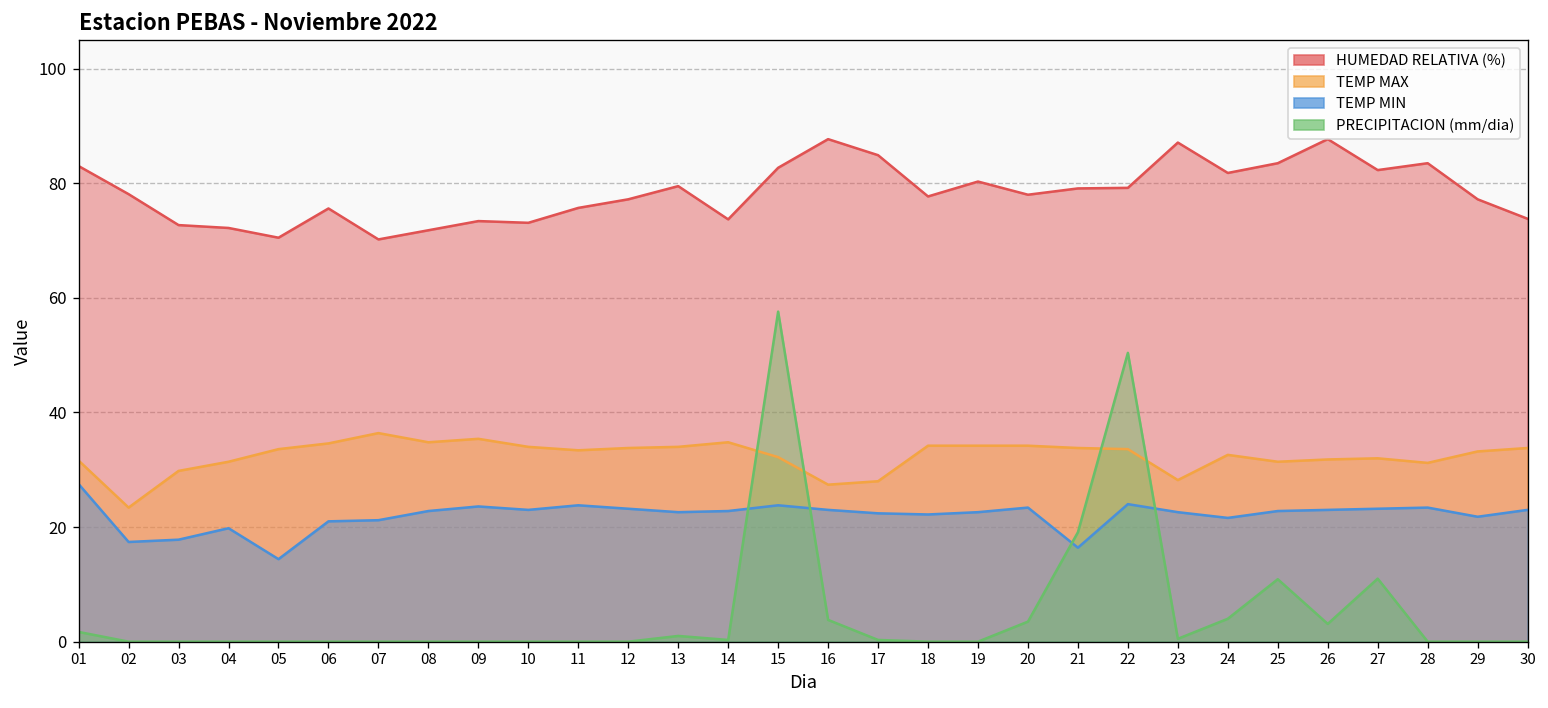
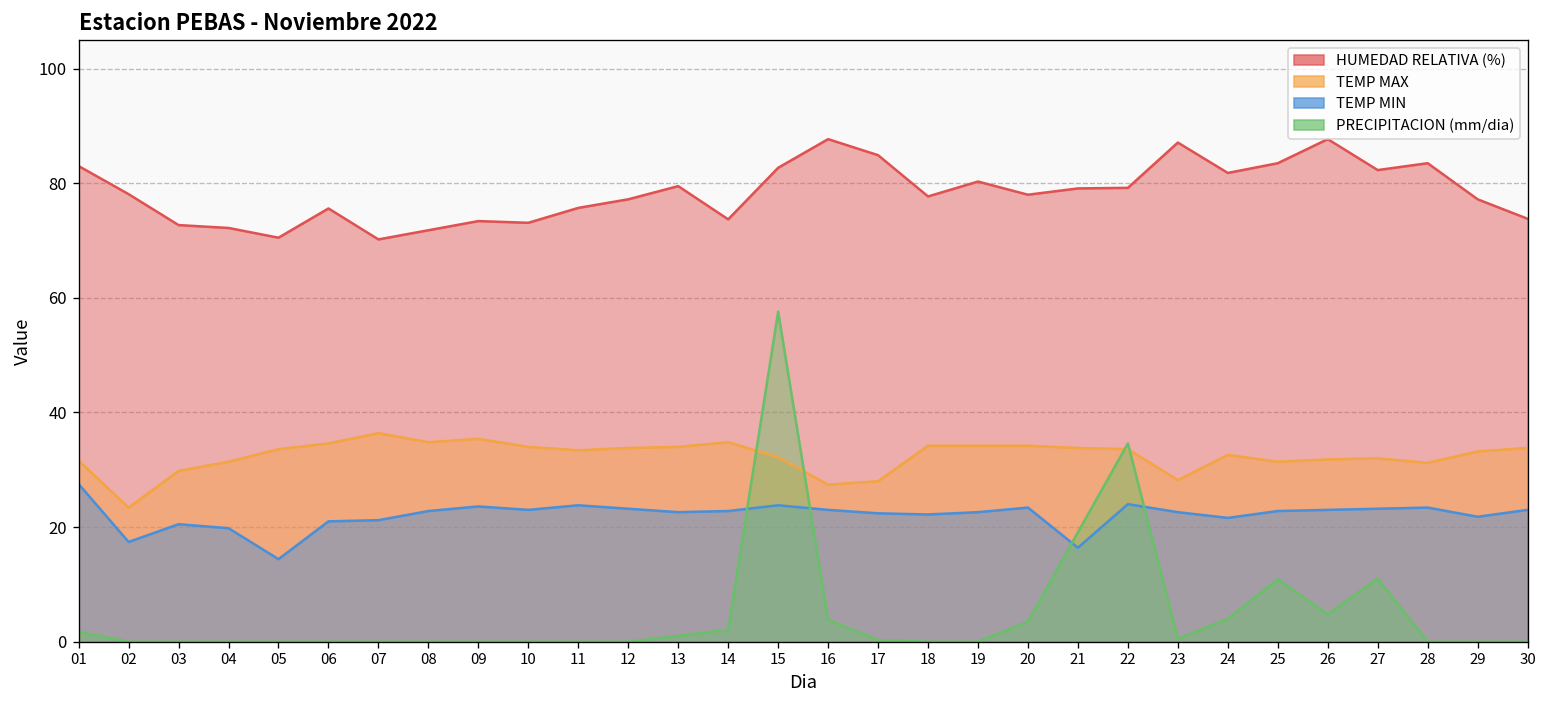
  {
    "TEMP MIN": {
      "01": 28,
      "02": 17,
-     "03": 18,
+     "03": 21,
      "04": 20,
      "05": 14,
      "06": 21,
      "07": 21,
      "08": 23,
      "09": 24,
      "10": 23,
      "11": 24,
      "12": 23,
      "13": 23,
      "14": 23,
      "15": 24,
      "16": 23,
      "17": 22,
      "18": 22,
      "19": 23,
      "20": 23,
      "21": 16,
      "22": 24,
      "23": 23,
      "24": 22,
      "25": 23,
      "26": 23,
      "27": 23,
      "28": 23,
      "29": 22,
      "30": 23
    },
    "PRECIPITACION (mm/dia)": {
      "01": 2,
      "02": 0,
      "03": 0,
      "04": 0,
      "05": 0,
      "06": 0,
      "07": 0,
      "08": 0,
      "09": 0,
      "10": 0,
      "11": 0,
      "12": 0,
      "13": 1,
-     "14": 0,
+     "14": 2,
      "15": 58,
      "16": 4,
      "17": 0,
      "18": 0,
      "19": 0,
      "20": 4,
      "21": 19,
-     "22": 50,
+     "22": 35,
      "23": 1,
      "24": 4,
      "25": 11,
-     "26": 3,
+     "26": 5,
      "27": 11,
      "28": 0,
      "29": 0,
      "30": 0
    }
  }
